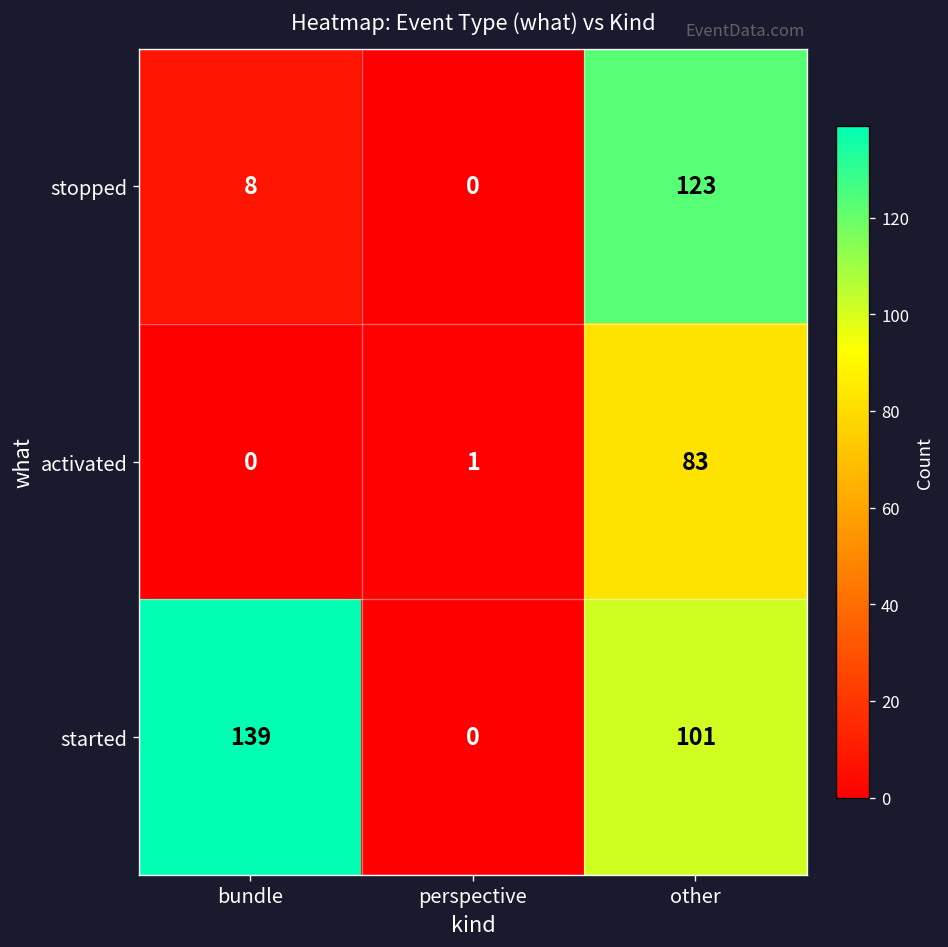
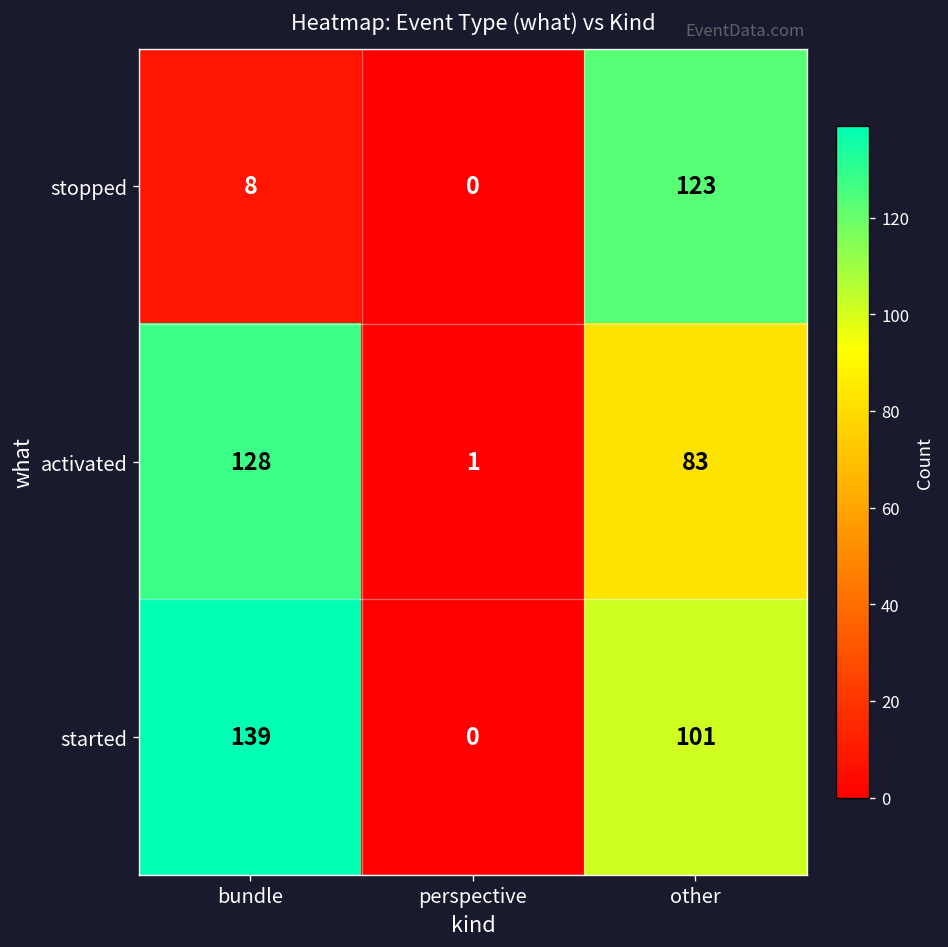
  {
    "stopped": {
      "bundle": 8,
      "perspective": 0,
      "other": 123
    },
    "activated": {
-     "bundle": 0,
+     "bundle": 128,
      "perspective": 1,
      "other": 83
    },
    "started": {
      "bundle": 139,
      "perspective": 0,
      "other": 101
    }
  }
